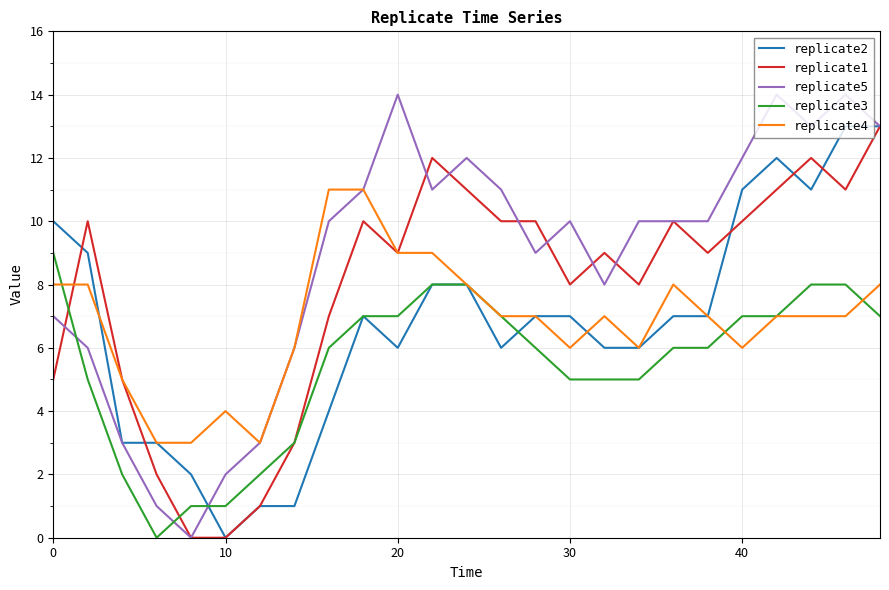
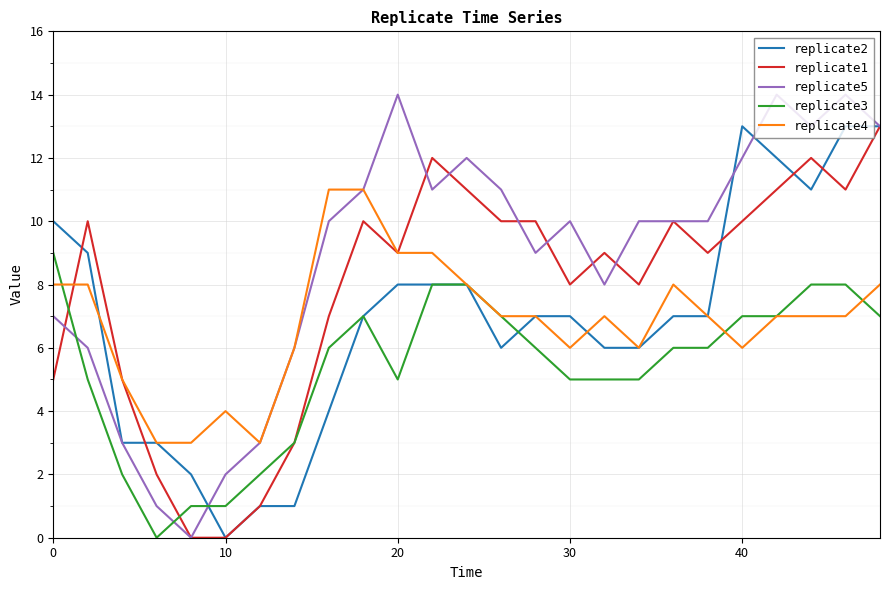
  {
    "replicate2": {
      "0": 10,
-     "20": 6,
+     "20": 8,
      "30": 7,
-     "40": 11
+     "40": 13
    },
    "replicate1": {
      "0": 5,
      "30": 8,
      "40": 10
    },
    "replicate5": {
      "0": 7,
      "10": 2,
      "20": 14,
      "30": 10,
      "40": 12
    },
    "replicate3": {
      "0": 9,
      "10": 1,
-     "20": 7,
+     "20": 5,
      "30": 5,
      "40": 7
    },
    "replicate4": {
      "0": 8,
      "10": 4,
      "30": 6,
      "40": 6
    }
  }
